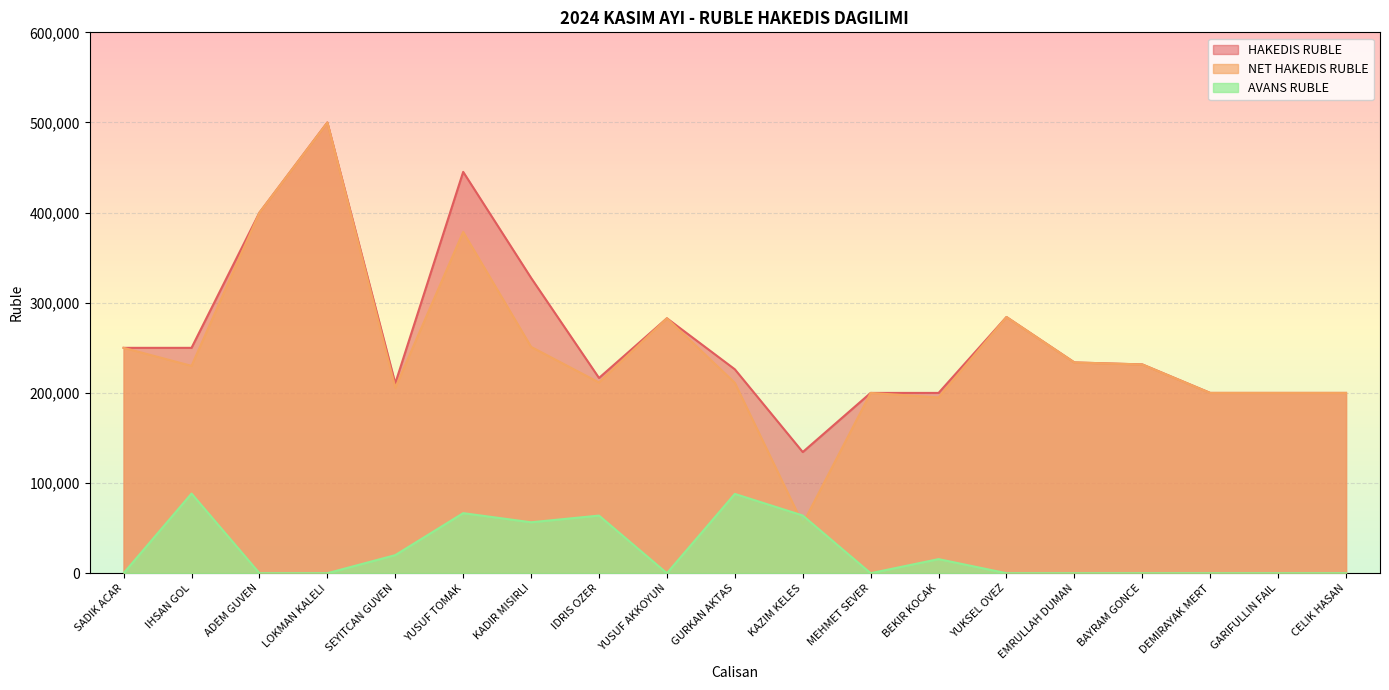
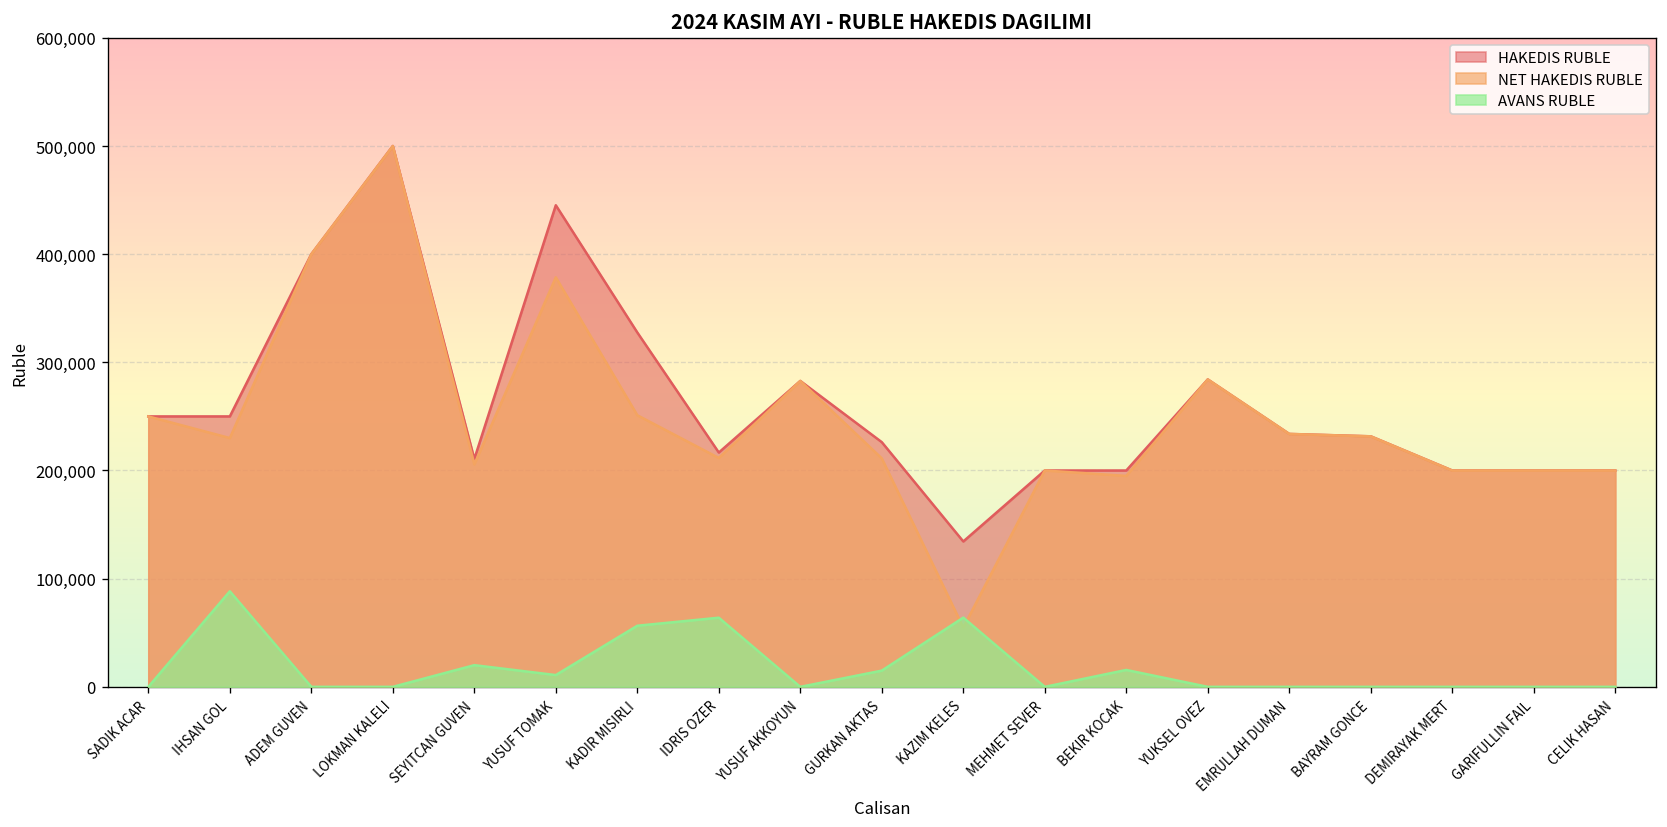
  {
    "AVANS RUBLE": {
      "SADIK ACAR": "0",
      "IHSAN GOL": "90,000",
      "ADEM GUVEN": "0",
      "LOKMAN KALELI": "0",
      "SEYITCAN GUVEN": "20,000",
-     "YUSUF TOMAK": "70,000",
+     "YUSUF TOMAK": "10,000",
      "KADIR MISIRLI": "60,000",
      "IDRIS OZER": "60,000",
      "YUSUF AKKOYUN": "0",
-     "GURKAN AKTAS": "90,000",
+     "GURKAN AKTAS": "20,000",
      "KAZIM KELES": "60,000",
      "MEHMET SEVER": "0",
      "BEKIR KOCAK": "20,000",
      "YUKSEL OVEZ": "0",
      "EMRULLAH DUMAN": "0",
      "BAYRAM GONCE": "0",
      "DEMIRAYAK MERT": "0",
      "GARIFULLIN FAIL": "0",
      "CELIK HASAN": "0"
    }
  }
